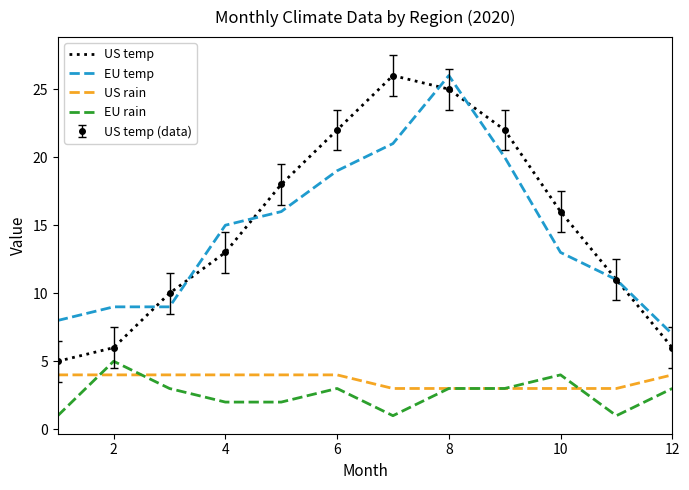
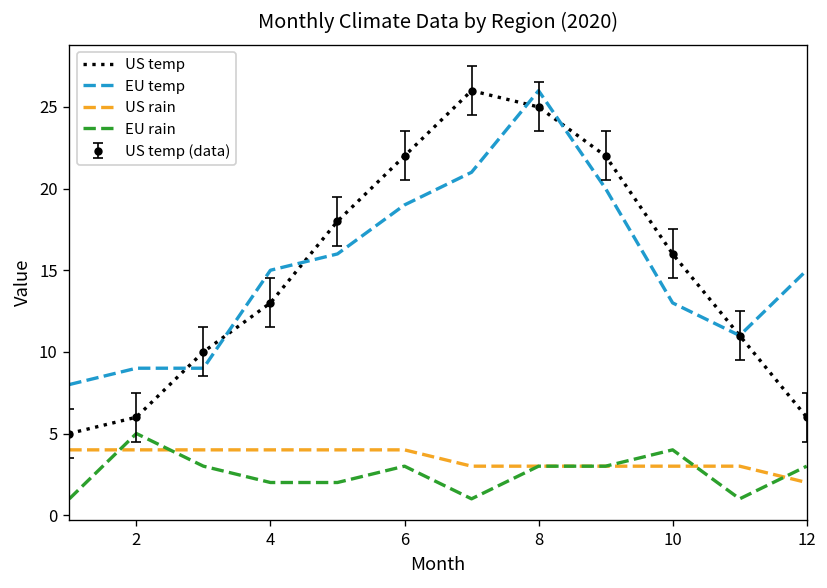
  {
    "EU temp": {
      "2": 9,
      "4": 15,
      "6": 19,
      "8": 26,
      "10": 13,
-     "12": 7
+     "12": 15
    },
    "US rain": {
      "2": 4,
      "4": 4,
      "6": 4,
      "10": 3,
-     "12": 4
+     "12": 2
    },
    "EU rain": {
      "2": 5,
      "4": 2,
      "6": 3,
      "10": 4,
      "12": 3
    }
  }
